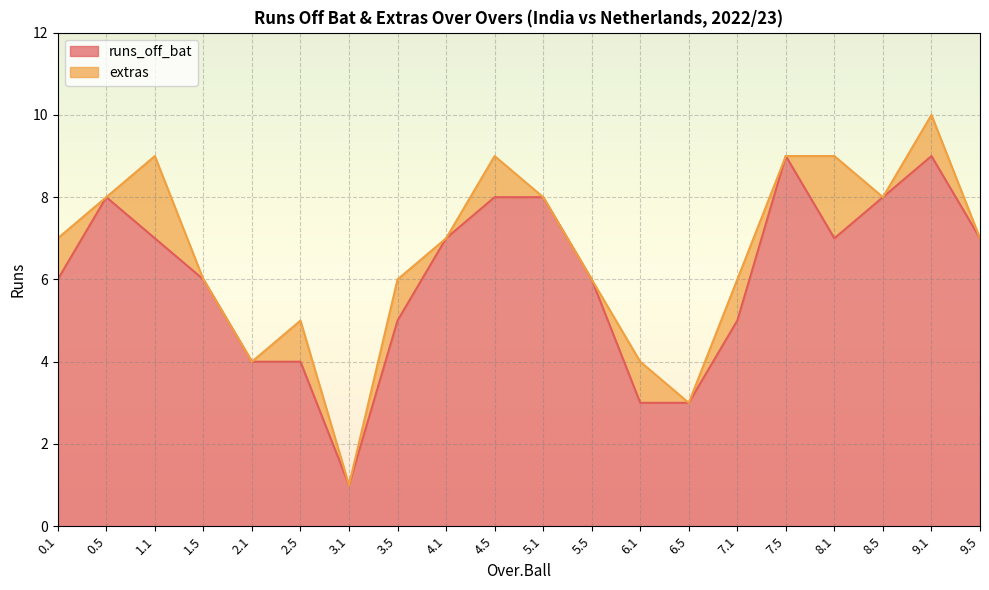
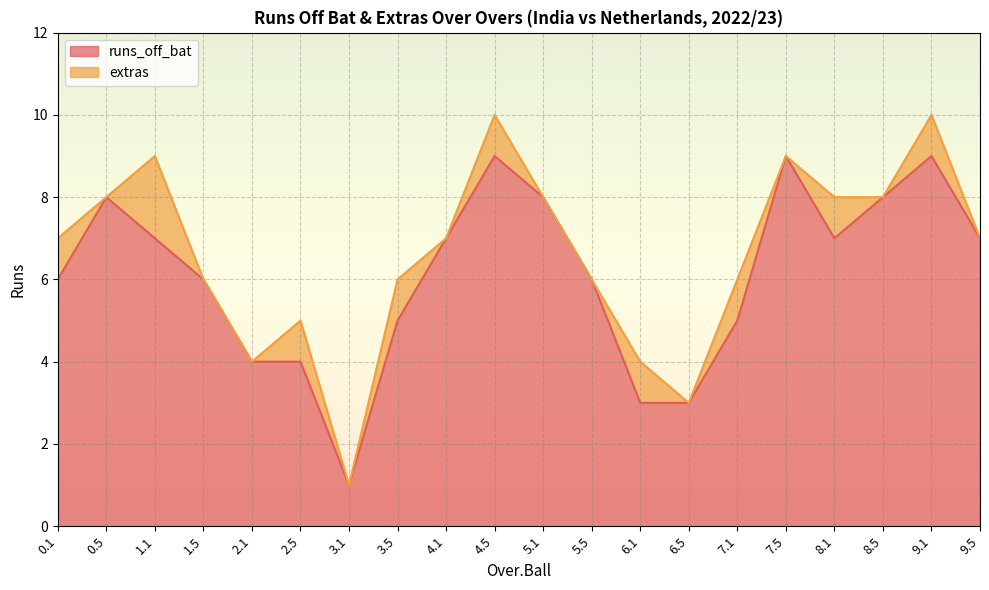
  {
    "runs_off_bat": {
      "0.1": 6,
      "1.1": 7,
      "2.5": 4,
      "3.5": 5,
-     "4.5": 8,
+     "4.5": 9,
      "6.1": 3,
      "7.1": 5,
      "8.1": 7,
      "9.1": 9
    },
    "extras": {
      "0.1": 7,
      "1.1": 9,
      "2.5": 5,
      "3.5": 6,
      "6.1": 4,
      "7.1": 6,
-     "8.1": 2,
+     "8.1": 1,
      "9.1": 10
    }
  }
